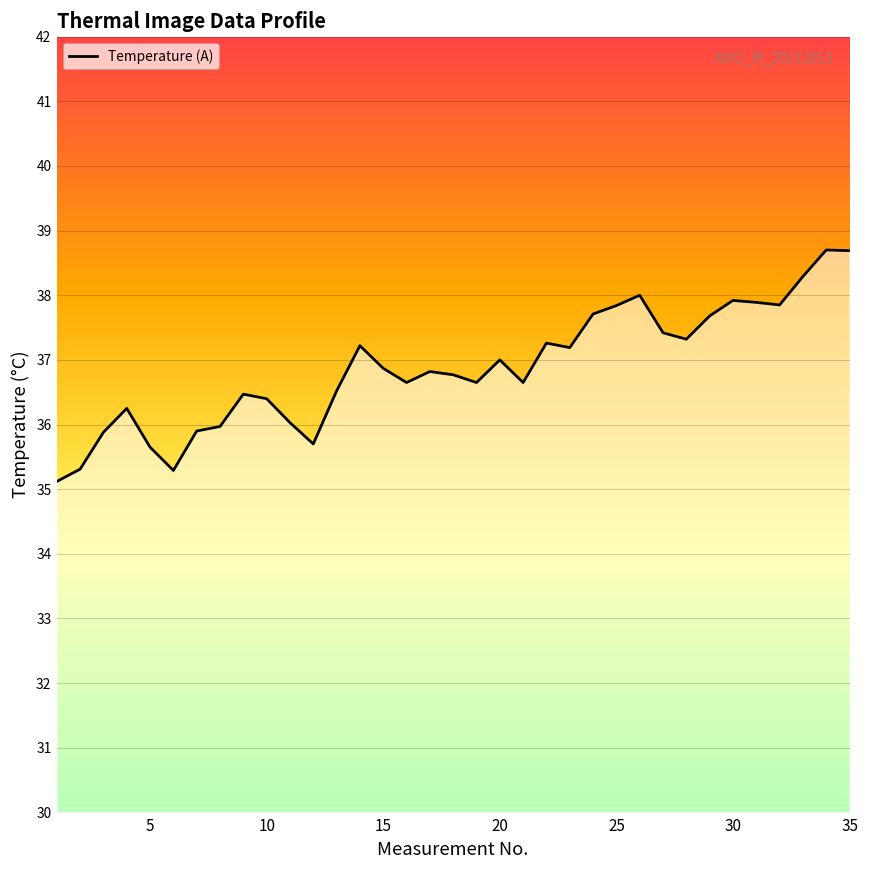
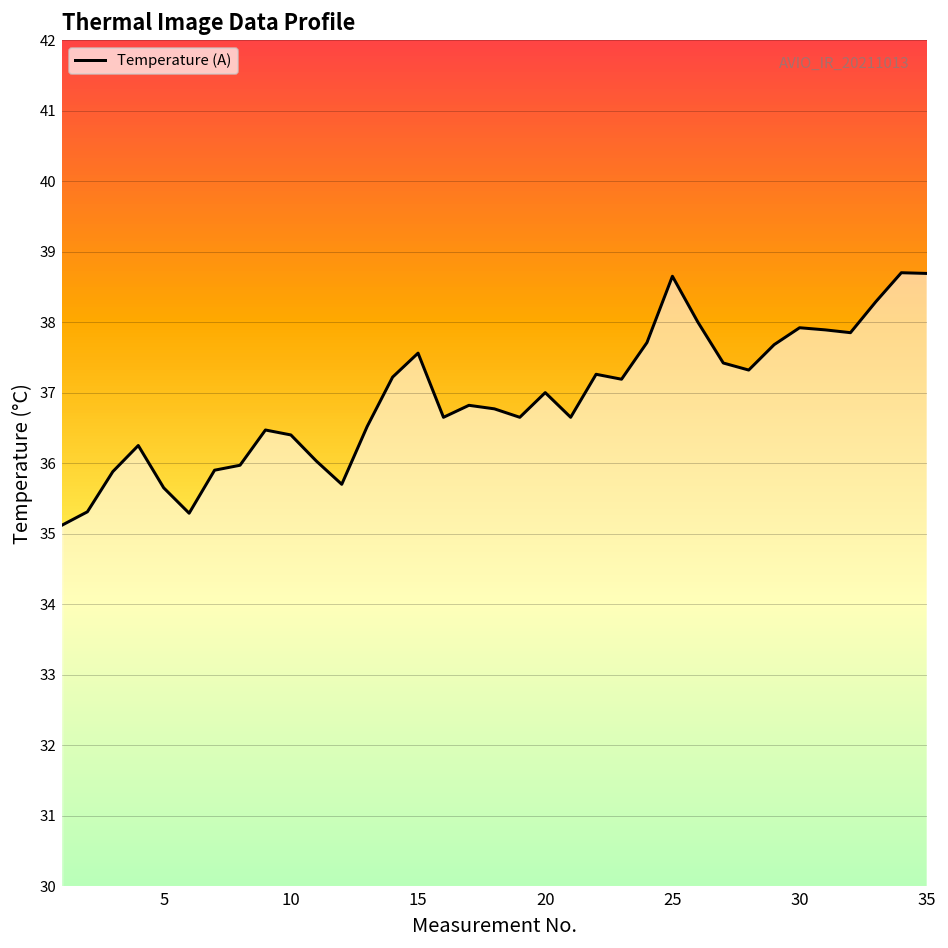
  {
    "5": 35.7,
    "10": 36.4,
-   "15": 36.9,
+   "15": 37.6,
    "20": 37.0,
-   "25": 37.8,
+   "25": 38.7,
    "30": 37.9,
    "35": 38.7
  }
